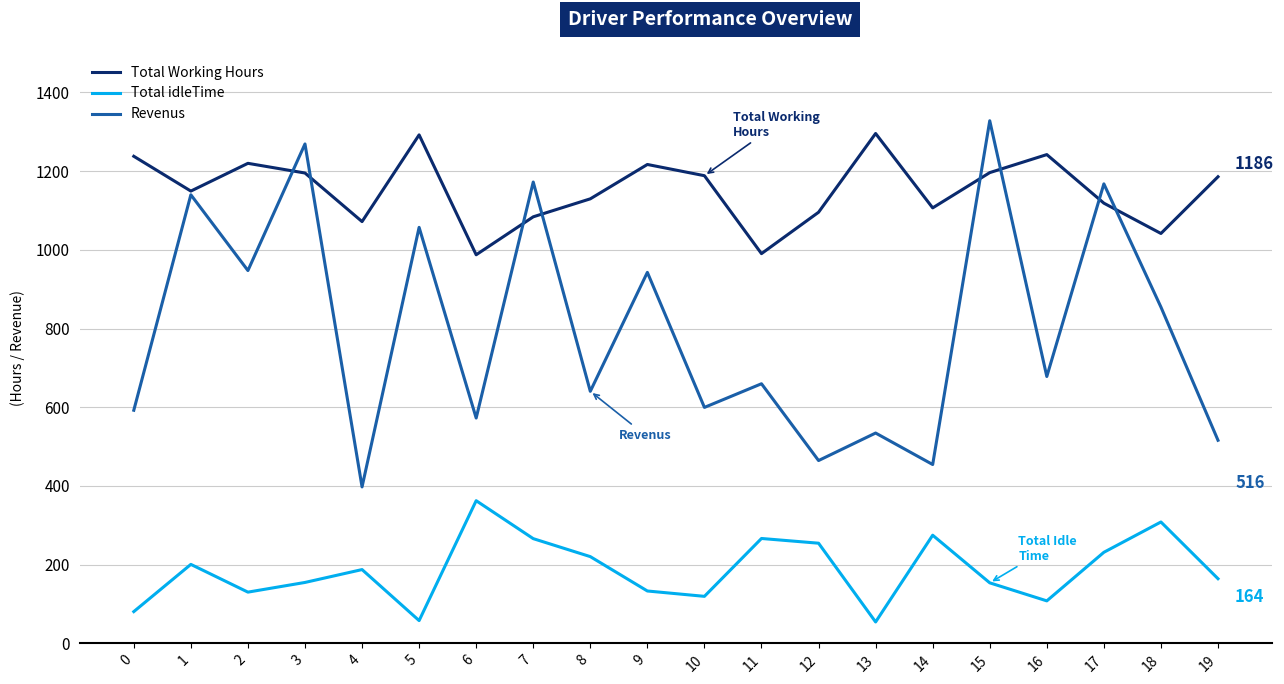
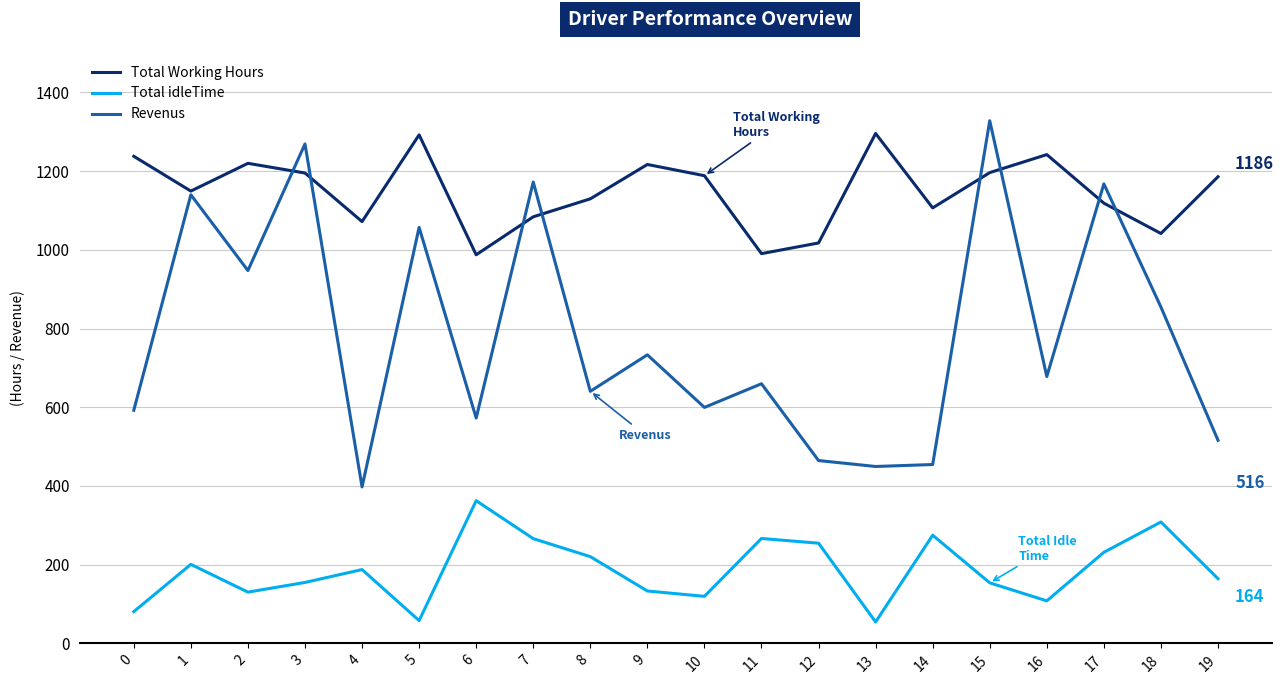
  {
    "Total Working Hours": {
      "0": 1240,
      "1": 1150,
      "2": 1220,
      "3": 1200,
      "4": 1070,
      "5": 1290,
      "6": 990,
      "7": 1080,
      "8": 1130,
      "9": 1220,
      "10": 1190,
      "11": 990,
-     "12": 1100,
+     "12": 1020,
      "13": 1300,
      "14": 1110,
      "15": 1200,
      "16": 1240,
      "17": 1120,
      "18": 1040
    },
    "Total idleTime": {
      "19": 164
    },
    "Revenus": {
      "0": 590,
      "1": 1140,
      "2": 950,
      "3": 1270,
      "4": 400,
      "5": 1060,
      "6": 570,
      "7": 1170,
      "8": 640,
-     "9": 940,
+     "9": 730,
      "10": 600,
      "11": 660,
      "12": 460,
-     "13": 530,
+     "13": 450,
      "14": 450,
      "15": 1330,
      "16": 680,
      "17": 1170,
      "18": 850,
      "19": 520
    }
  }
